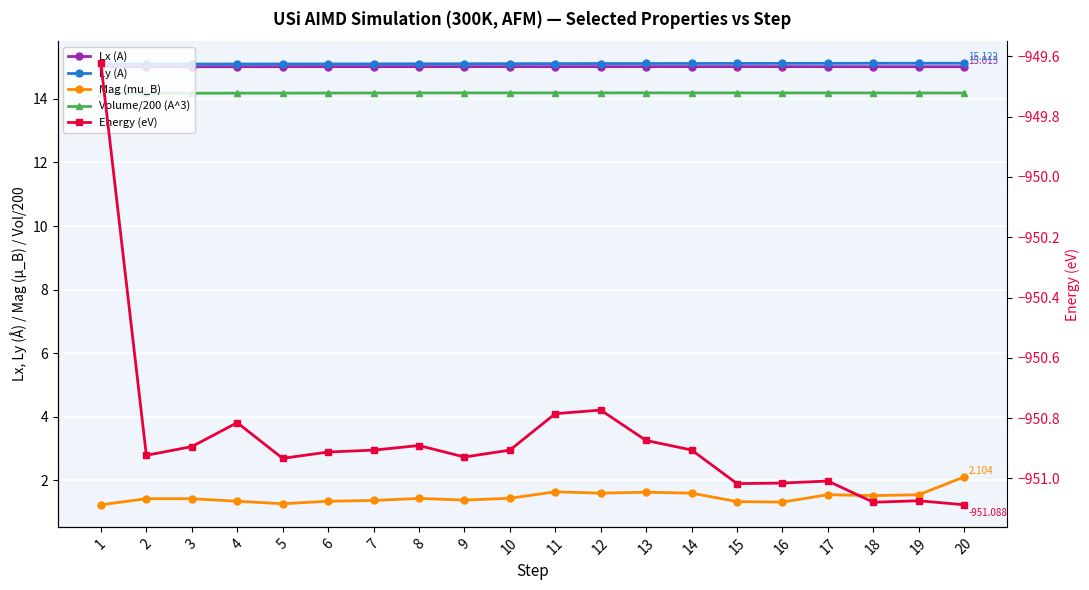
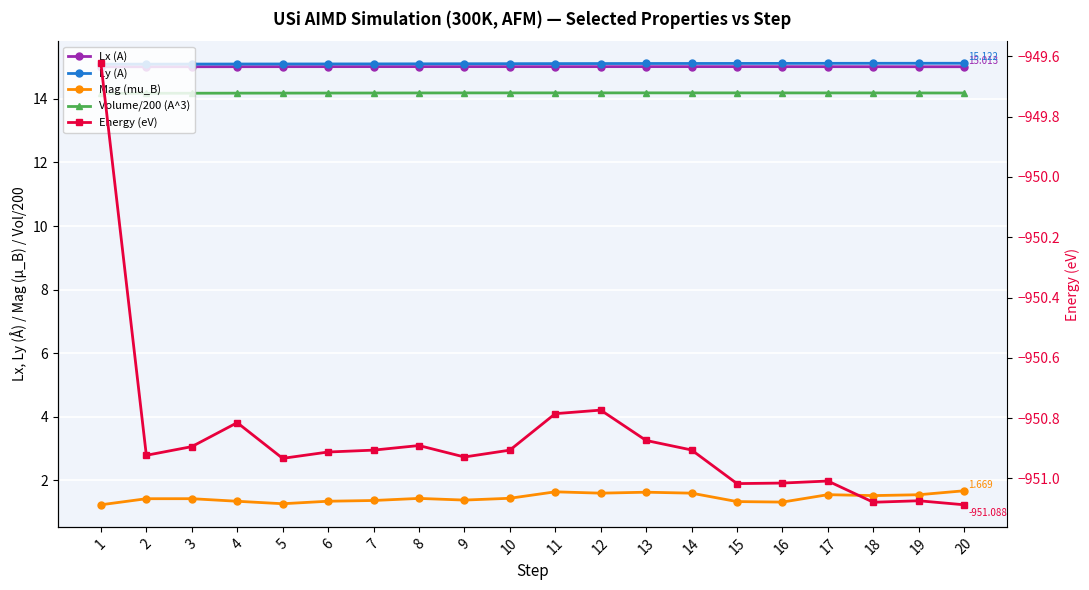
  {
    "Mag (mu_B)": {
-     "20": 2.104
+     "20": 1.669
    },
    "Energy (eV)": {
      "20": -951.088
    }
  }
